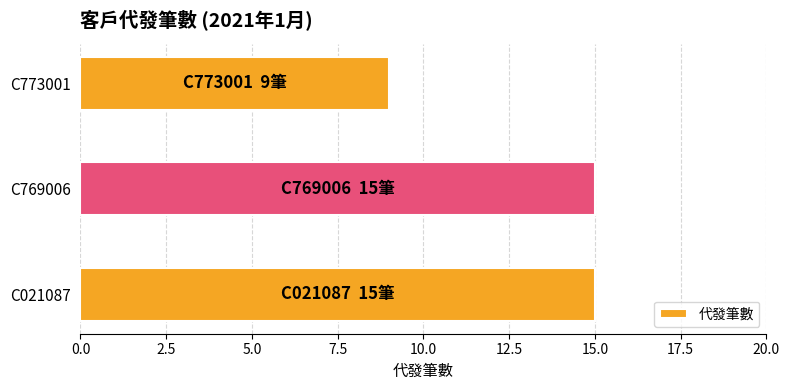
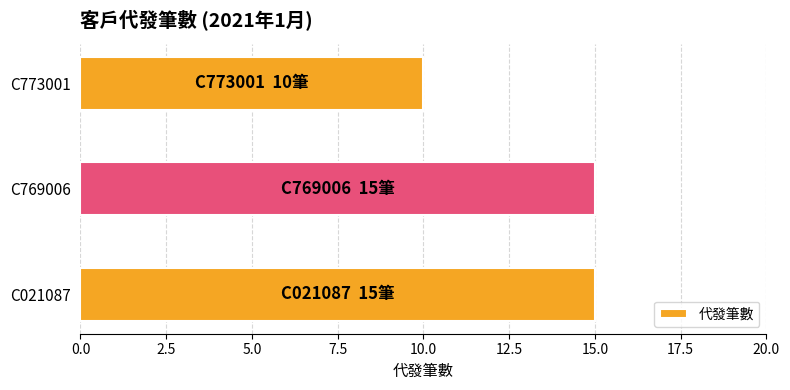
  {
-   "C773001": "9筆",
+   "C773001": "10筆",
    "C769006": "15筆",
    "C021087": "15筆"
  }
